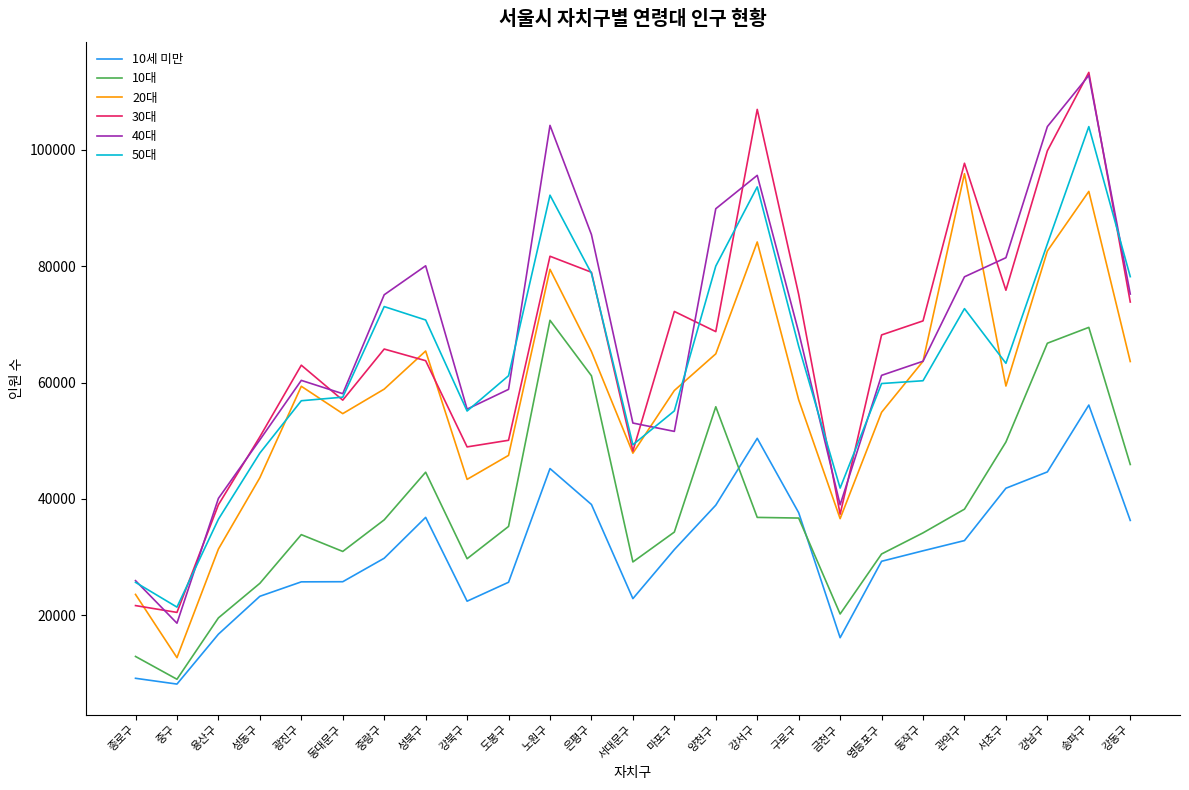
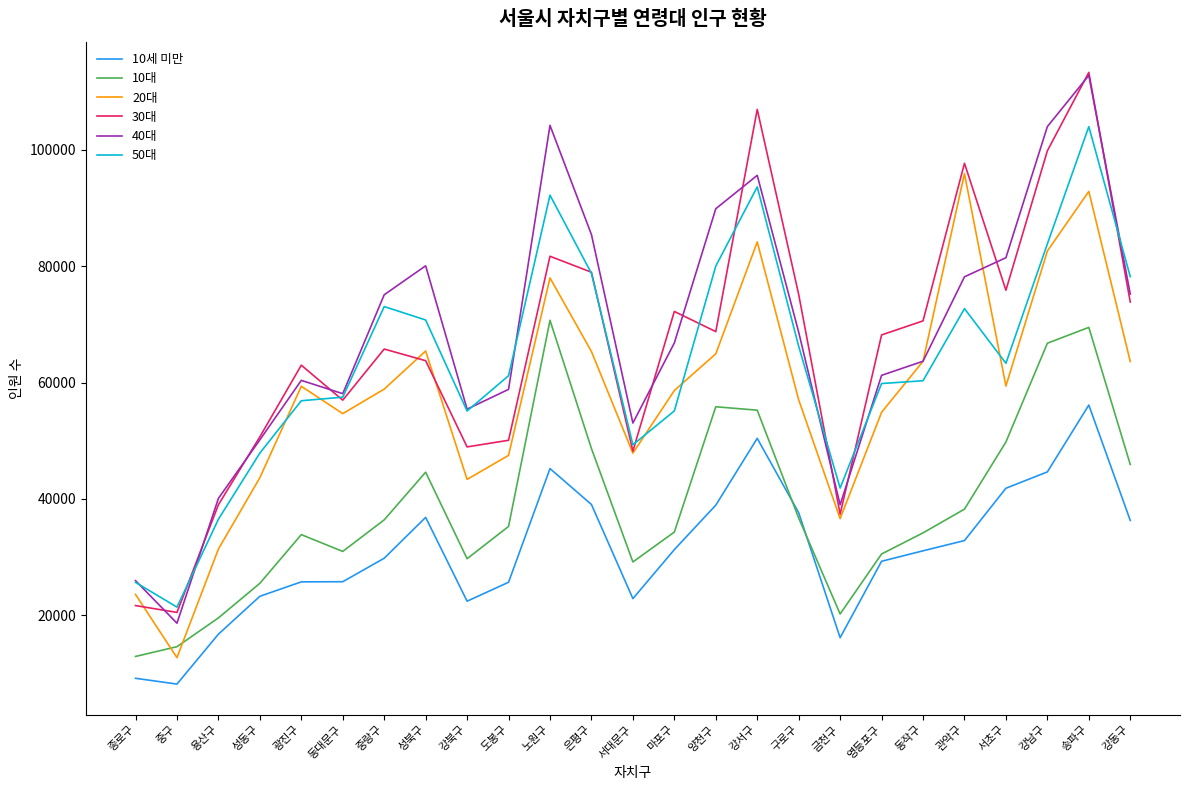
  {
    "10대": {
      "종로구": 13000,
-     "중구": 9000,
+     "중구": 15000,
      "용산구": 20000,
      "성동구": 26000,
      "광진구": 34000,
      "동대문구": 31000,
      "중랑구": 36000,
      "성북구": 45000,
      "강북구": 30000,
      "도봉구": 35000,
      "노원구": 71000,
-     "은평구": 61000,
+     "은평구": 49000,
      "서대문구": 29000,
      "마포구": 34000,
      "양천구": 56000,
-     "강서구": 37000,
+     "강서구": 55000,
      "구로구": 37000,
      "금천구": 20000,
      "영등포구": 31000,
      "동작구": 34000,
      "관악구": 38000,
      "서초구": 50000,
      "강남구": 67000,
      "송파구": 69000,
      "강동구": 46000
    },
    "20대": {
      "종로구": 24000,
      "중구": 13000,
      "용산구": 31000,
      "성동구": 44000,
      "광진구": 59000,
      "동대문구": 55000,
      "중랑구": 59000,
      "성북구": 65000,
      "강북구": 43000,
      "도봉구": 47000,
-     "노원구": 79000,
+     "노원구": 78000,
      "은평구": 65000,
      "마포구": 59000,
      "양천구": 65000,
      "강서구": 84000,
      "구로구": 57000,
      "금천구": 37000,
      "영등포구": 55000,
      "관악구": 96000,
      "서초구": 59000,
      "강남구": 83000,
      "송파구": 93000,
      "강동구": 64000
    },
    "30대": {
      "종로구": 22000,
      "중구": 21000,
      "용산구": 39000,
      "성동구": 51000,
      "광진구": 63000,
      "동대문구": 57000,
      "중랑구": 66000,
      "성북구": 64000,
      "강북구": 49000,
      "도봉구": 50000,
      "노원구": 82000,
      "마포구": 72000,
      "양천구": 69000,
      "강서구": 107000,
      "구로구": 75000,
      "금천구": 37000,
      "영등포구": 68000,
      "동작구": 71000,
      "관악구": 98000,
      "서초구": 76000,
      "강남구": 100000,
      "송파구": 113000,
      "강동구": 74000
    },
    "40대": {
      "중구": 19000,
      "용산구": 40000,
      "성동구": 50000,
      "광진구": 60000,
      "동대문구": 58000,
      "중랑구": 75000,
      "성북구": 80000,
      "도봉구": 59000,
      "노원구": 104000,
      "은평구": 85000,
      "서대문구": 53000,
-     "마포구": 52000,
+     "마포구": 67000,
      "양천구": 90000,
      "강서구": 96000,
      "구로구": 69000,
      "금천구": 39000,
      "영등포구": 61000,
      "관악구": 78000,
      "서초구": 81000,
      "강남구": 104000,
      "송파구": 113000,
      "강동구": 75000
    }
  }
